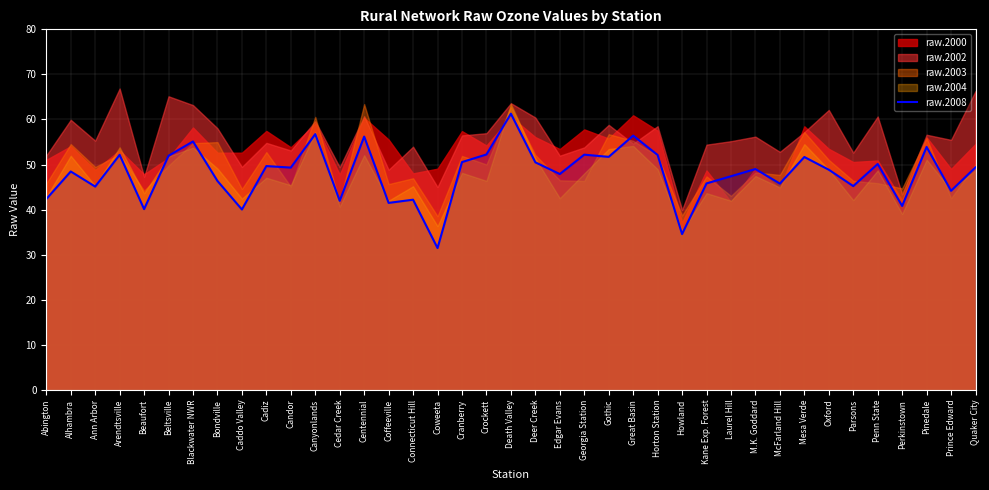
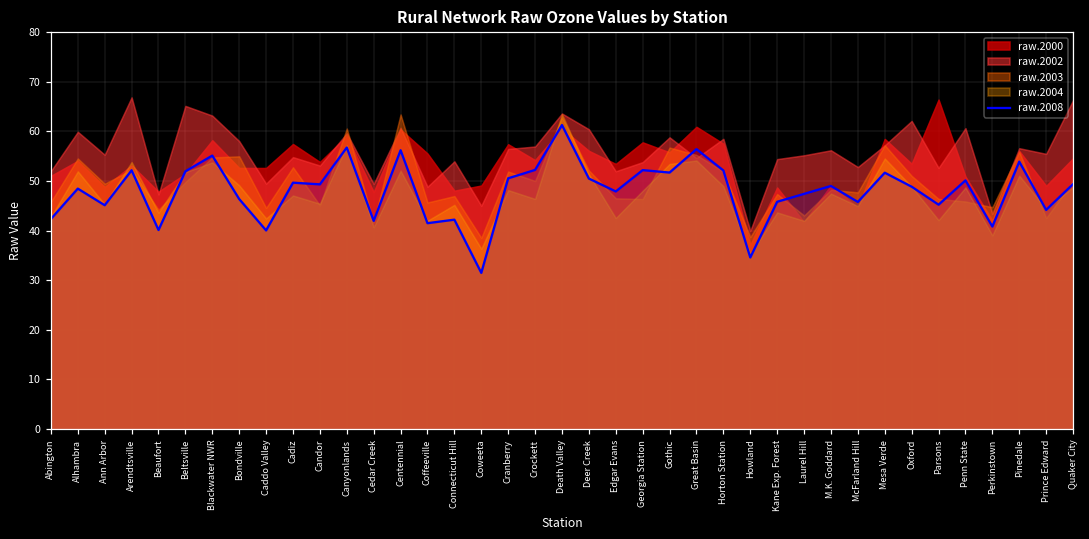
  {
    "raw.2000": {
      "Abington": 51,
      "Ann Arbor": 49,
      "Arendtsville": 53,
      "Blackwater NWR": 58,
      "Bondville": 53,
      "Caddo Valley": 53,
      "Cadiz": 57,
      "Candor": 54,
      "Cedar Creek": 48,
      "Coffeeville": 56,
      "Connecticut Hill": 48,
      "Coweeta": 49,
      "Cranberry": 57,
      "Crockett": 54,
      "Death Valley": 61,
      "Deer Creek": 56,
      "Edgar Evans": 53,
      "Georgia Station": 58,
      "Gothic": 56,
      "Great Basin": 61,
      "Horton Station": 58,
      "Howland": 37,
      "Kane Exp. Forest": 49,
      "Mesa Verde": 58,
      "Oxford": 53,
-     "Parsons": 51,
+     "Parsons": 66,
      "Penn State": 51,
      "Perkinstown": 42,
      "Prince Edward": 49,
      "Quaker City": 55
    },
    "raw.2002": {
      "Abington": 52,
      "Alhambra": 60,
      "Ann Arbor": 55,
      "Arendtsville": 67,
      "Beltsville": 65,
      "Blackwater NWR": 63,
      "Bondville": 58,
      "Caddo Valley": 49,
      "Cadiz": 55,
      "Candor": 53,
      "Cedar Creek": 49,
      "Coffeeville": 49,
      "Connecticut Hill": 54,
      "Coweeta": 45,
      "Cranberry": 56,
      "Crockett": 57,
      "Deer Creek": 60,
      "Edgar Evans": 52,
      "Georgia Station": 54,
      "Gothic": 59,
      "Horton Station": 59,
      "Howland": 40,
      "Kane Exp. Forest": 54,
      "Laurel Hill": 55,
      "M.K. Goddard": 56,
      "McFarland Hill": 53,
      "Oxford": 62,
      "Parsons": 53,
      "Penn State": 61,
      "Perkinstown": 43,
      "Pinedale": 57,
      "Prince Edward": 55,
      "Quaker City": 66
    },
    "raw.2008": {
      "Alhambra": 48,
      "Beaufort": 40,
      "Bondville": 46,
      "Caddo Valley": 40,
      "Cadiz": 50,
      "Candor": 49,
      "Centennial": 56,
      "Connecticut Hill": 42,
      "Coweeta": 31,
      "Cranberry": 51,
      "Crockett": 52,
      "Death Valley": 61,
      "Deer Creek": 51,
      "Edgar Evans": 48,
      "Georgia Station": 52,
      "Gothic": 52,
      "Great Basin": 56,
      "Howland": 35,
      "Kane Exp. Forest": 46,
      "Laurel Hill": 47,
      "McFarland Hill": 46,
      "Mesa Verde": 52,
      "Parsons": 45,
      "Penn State": 50,
      "Perkinstown": 41,
      "Pinedale": 54,
      "Quaker City": 49
    }
  }
